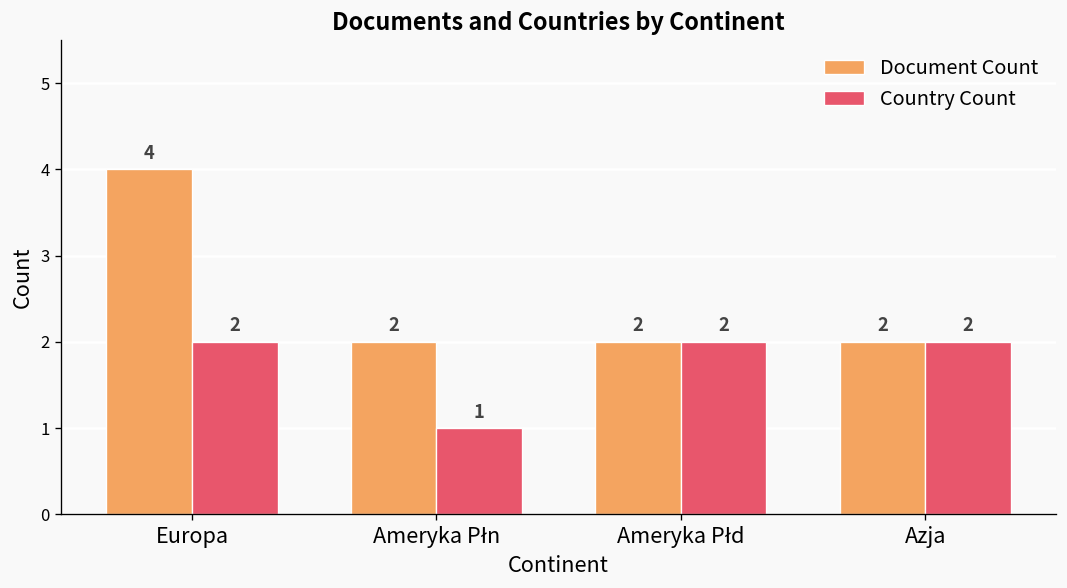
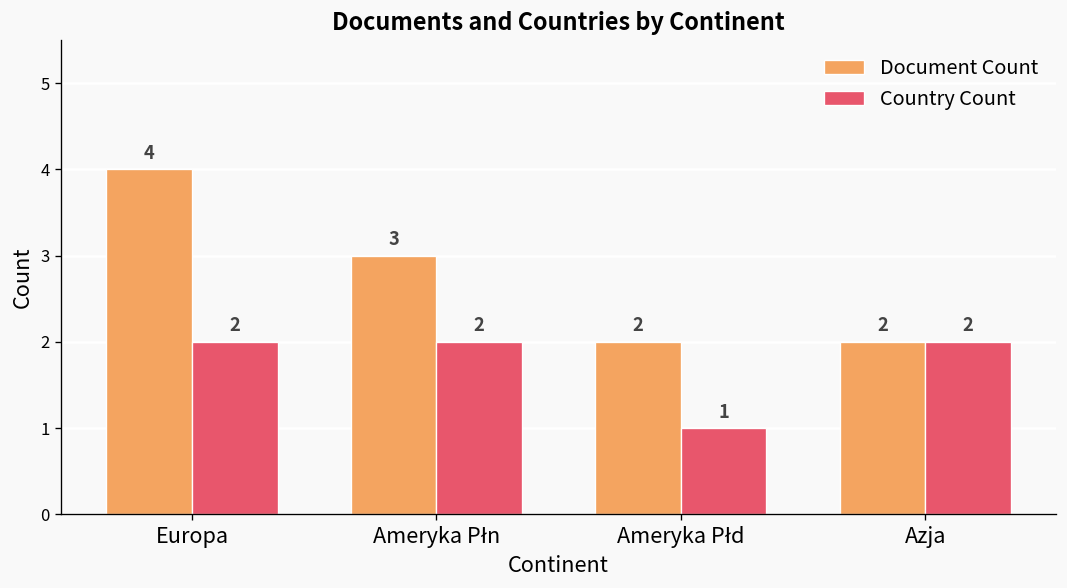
  {
    "Document Count": {
      "Europa": 4,
-     "Ameryka Płn": 2,
+     "Ameryka Płn": 3,
      "Ameryka Płd": 2,
      "Azja": 2
    },
    "Country Count": {
      "Europa": 2,
-     "Ameryka Płn": 1,
-     "Ameryka Płd": 2,
+     "Ameryka Płn": 2,
+     "Ameryka Płd": 1,
      "Azja": 2
    }
  }
